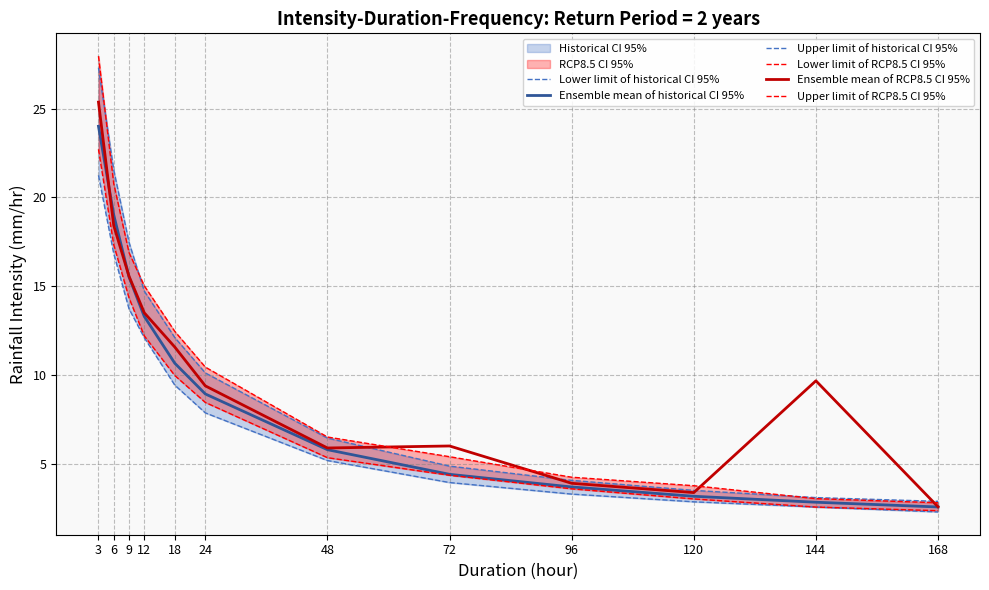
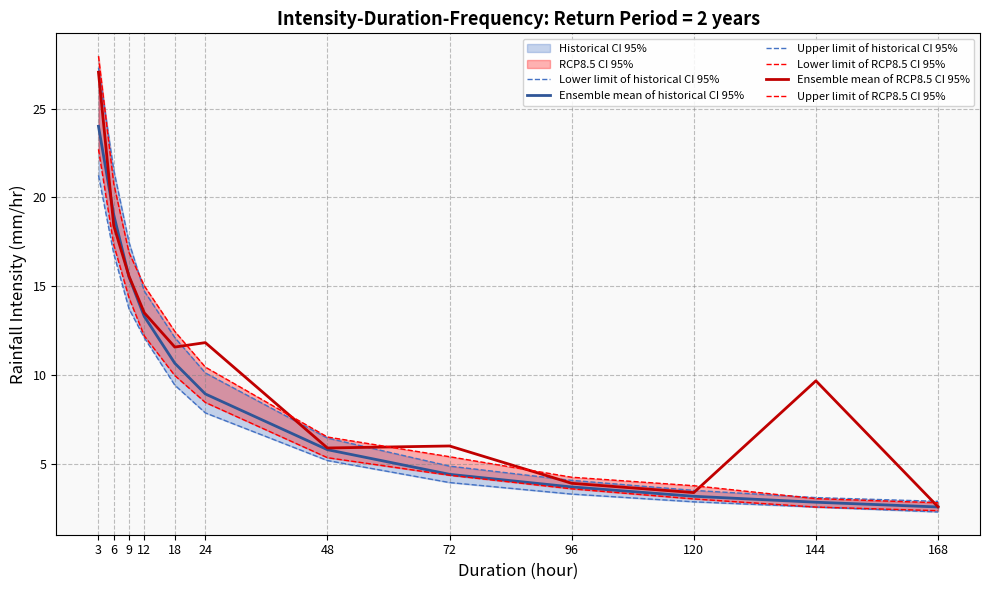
  {
    "Ensemble mean of RCP8.5 CI 95%": {
-     "3": 25.4,
+     "3": 27.1,
      "6": 18.4,
      "12": 13.5,
      "18": 11.6,
-     "24": 9.4,
+     "24": 11.8,
      "72": 6.0,
      "96": 3.9,
      "144": 9.7
    }
  }
